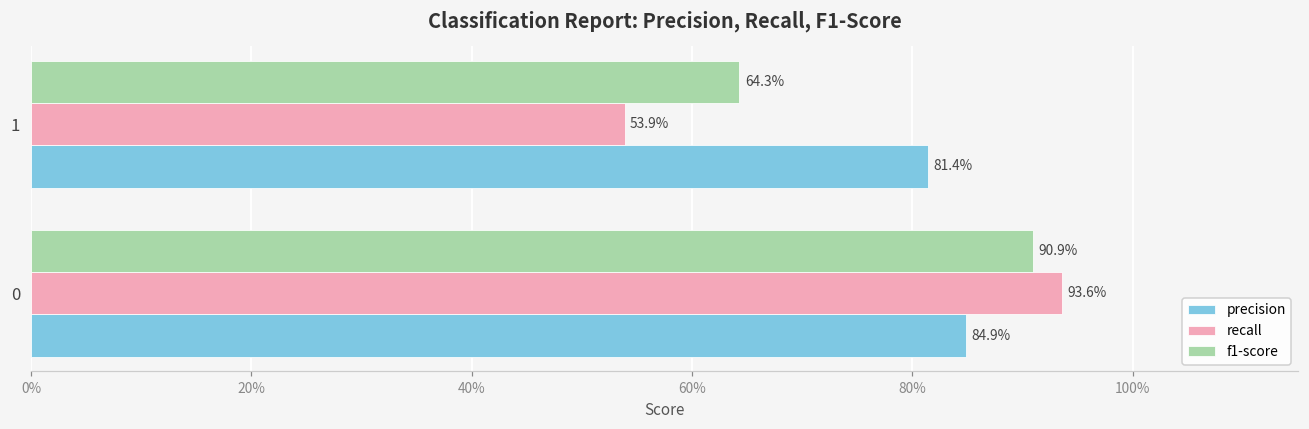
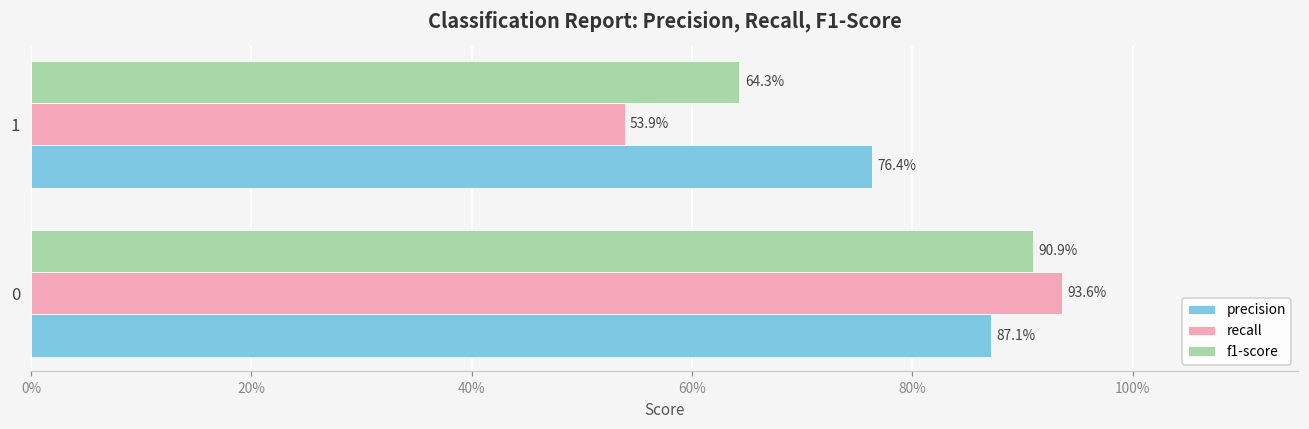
  {
    "precision": {
-     "1": "81.4%",
-     "0": "84.9%"
+     "1": "76.4%",
+     "0": "87.1%"
    },
    "recall": {
      "1": "53.9%",
      "0": "93.6%"
    },
    "f1-score": {
      "1": "64.3%",
      "0": "90.9%"
    }
  }
